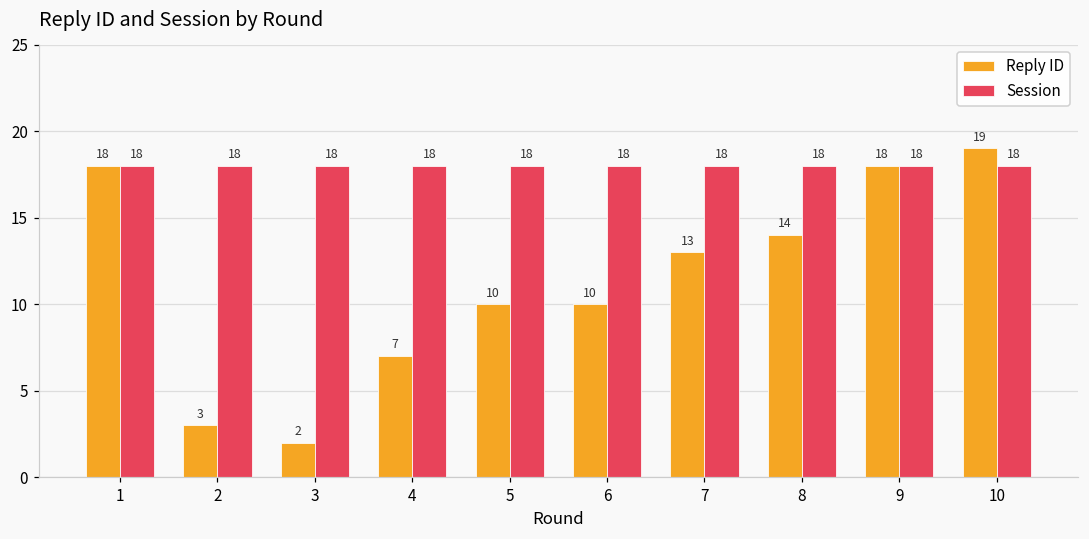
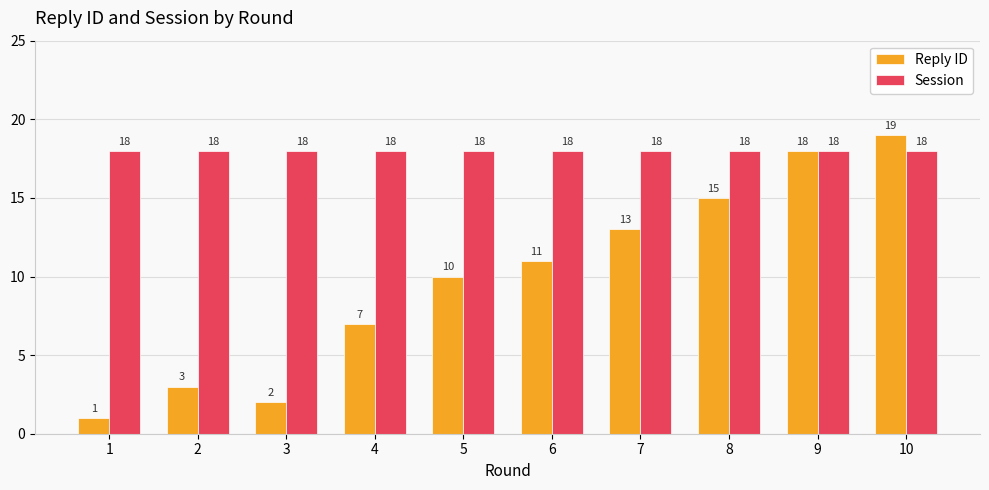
  {
    "Reply ID": {
-     "1": 18,
+     "1": 1,
      "2": 3,
      "3": 2,
      "4": 7,
      "5": 10,
-     "6": 10,
+     "6": 11,
      "7": 13,
-     "8": 14,
+     "8": 15,
      "9": 18,
      "10": 19
    },
    "Session": {
      "1": 18,
      "2": 18,
      "3": 18,
      "4": 18,
      "5": 18,
      "6": 18,
      "7": 18,
      "8": 18,
      "9": 18,
      "10": 18
    }
  }
